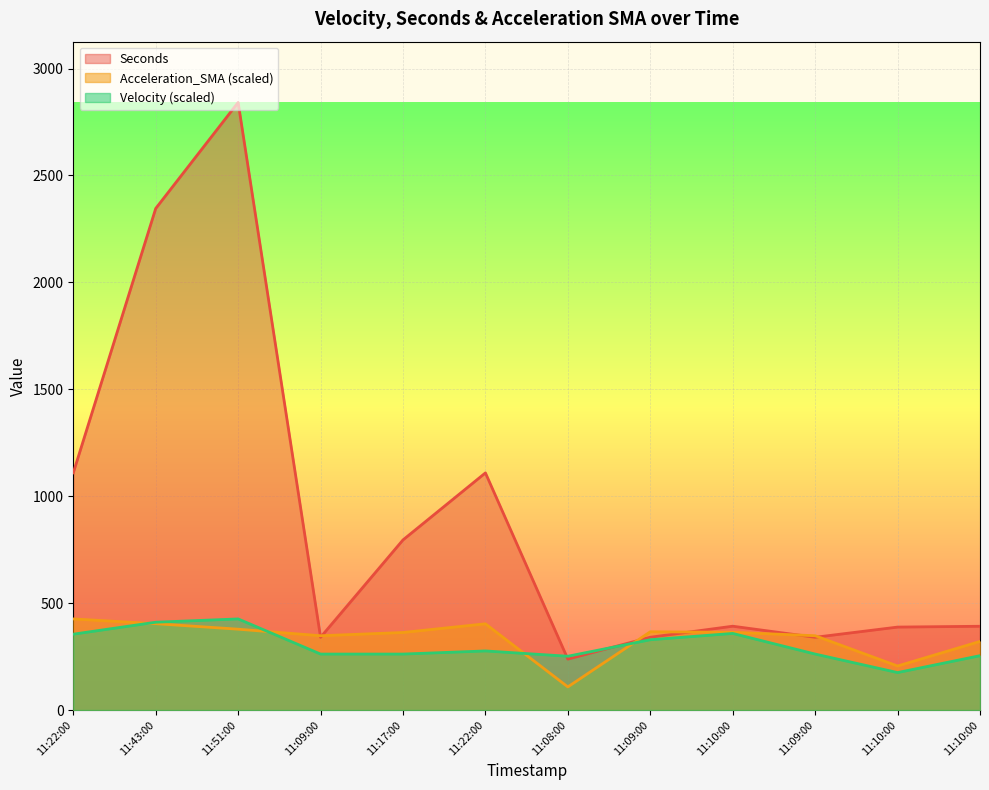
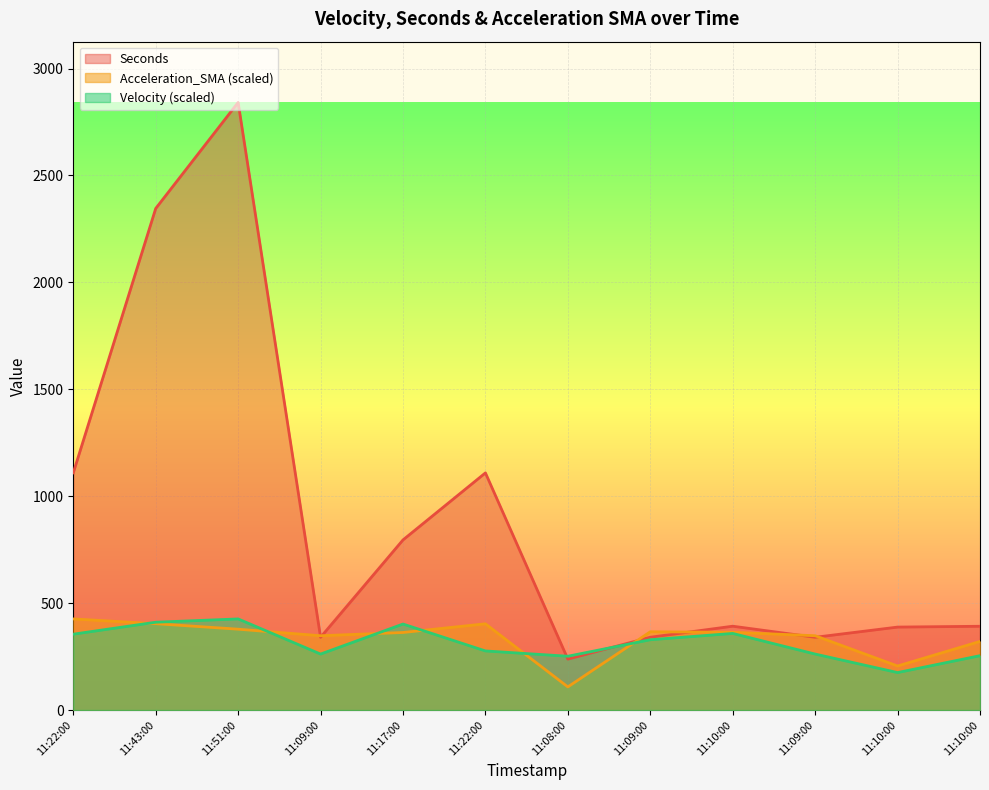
  {
    "Seconds": {
      "11:43:00": 2350,
      "11:17:00": 800,
      "11:08:00": 240
    },
    "Acceleration_SMA (scaled)": {
      "11:51:00": 380,
      "11:17:00": 360,
      "11:08:00": 110
    },
    "Velocity (scaled)": {
      "11:51:00": 430,
-     "11:17:00": 260,
+     "11:17:00": 400,
      "11:08:00": 250
    }
  }
